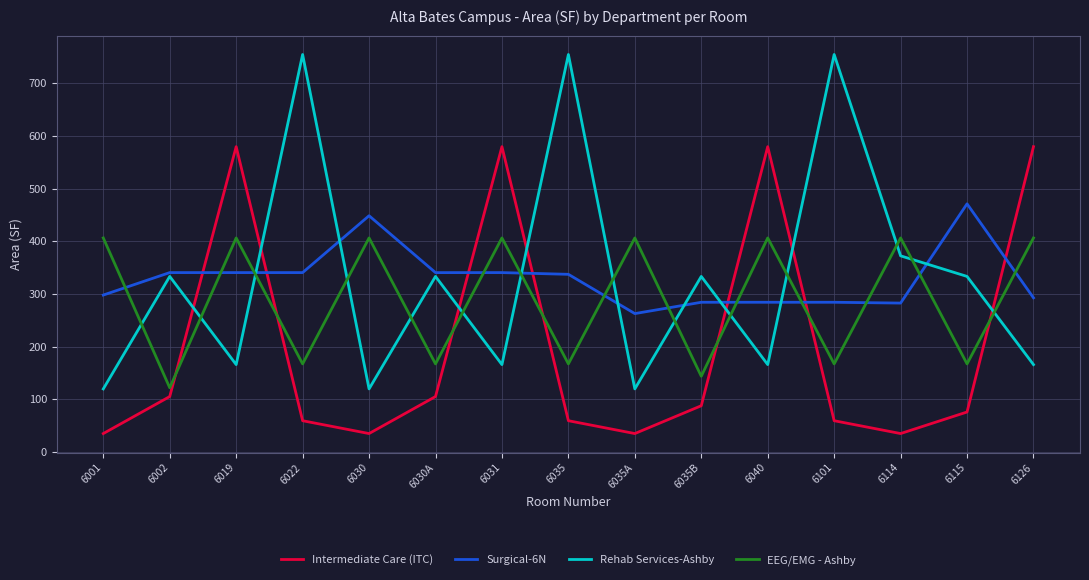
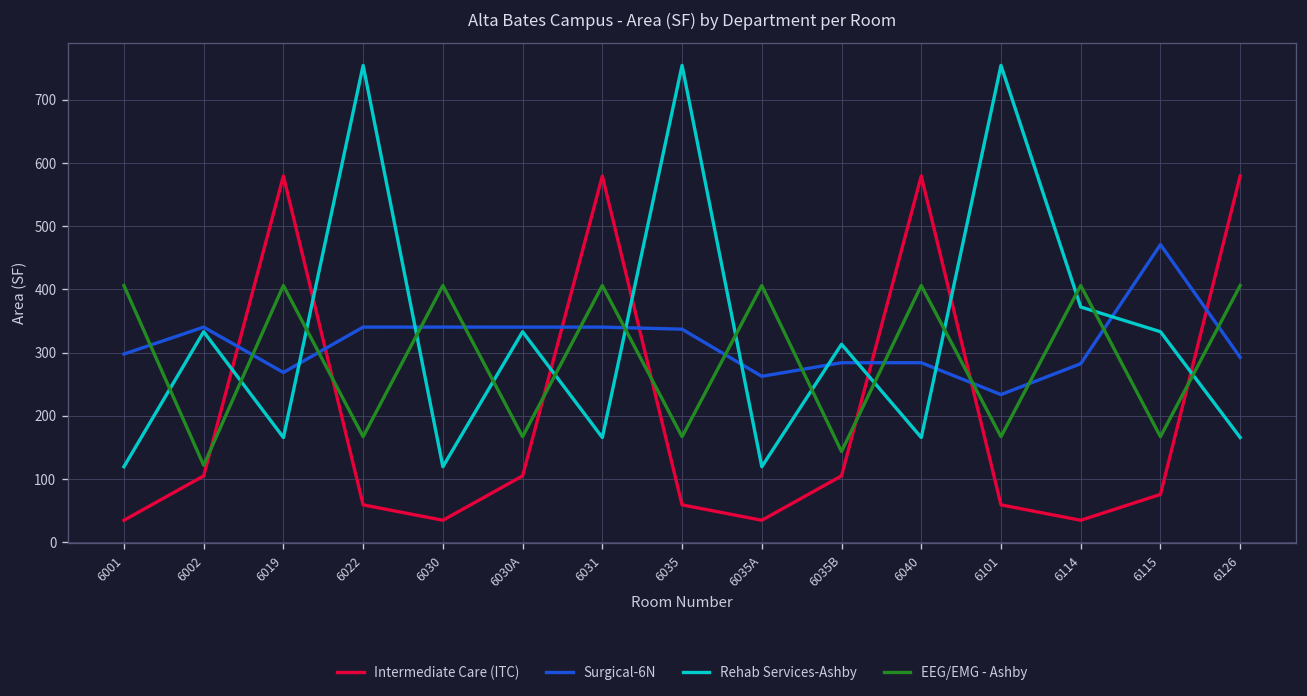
  {
    "Intermediate Care (ITC)": {
      "6001": 30,
      "6002": 110,
      "6019": 580,
      "6022": 60,
      "6030": 30,
      "6030A": 110,
      "6031": 580,
      "6035": 60,
      "6035A": 30,
-     "6035B": 90,
+     "6035B": 110,
      "6040": 580,
      "6101": 60,
      "6114": 30,
      "6115": 80,
      "6126": 580
    },
    "Surgical-6N": {
      "6001": 300,
      "6002": 340,
-     "6019": 340,
+     "6019": 270,
      "6022": 340,
-     "6030": 450,
+     "6030": 340,
      "6030A": 340,
      "6031": 340,
      "6035": 340,
      "6035A": 260,
      "6035B": 280,
      "6040": 280,
-     "6101": 280,
+     "6101": 230,
      "6114": 280,
      "6115": 470,
      "6126": 290
    },
    "Rehab Services-Ashby": {
      "6001": 120,
      "6002": 330,
      "6019": 170,
      "6022": 750,
      "6030": 120,
      "6030A": 330,
      "6031": 170,
      "6035": 750,
      "6035A": 120,
-     "6035B": 330,
+     "6035B": 310,
      "6040": 170,
      "6101": 750,
      "6114": 370,
      "6115": 330,
      "6126": 170
    },
    "EEG/EMG - Ashby": {
      "6001": 410,
      "6002": 120,
      "6019": 410,
      "6022": 170,
      "6030": 410,
      "6030A": 170,
      "6031": 410,
      "6035": 170,
      "6035A": 410,
      "6035B": 140,
      "6040": 410,
      "6101": 170,
      "6114": 410,
      "6115": 170,
      "6126": 410
    }
  }
